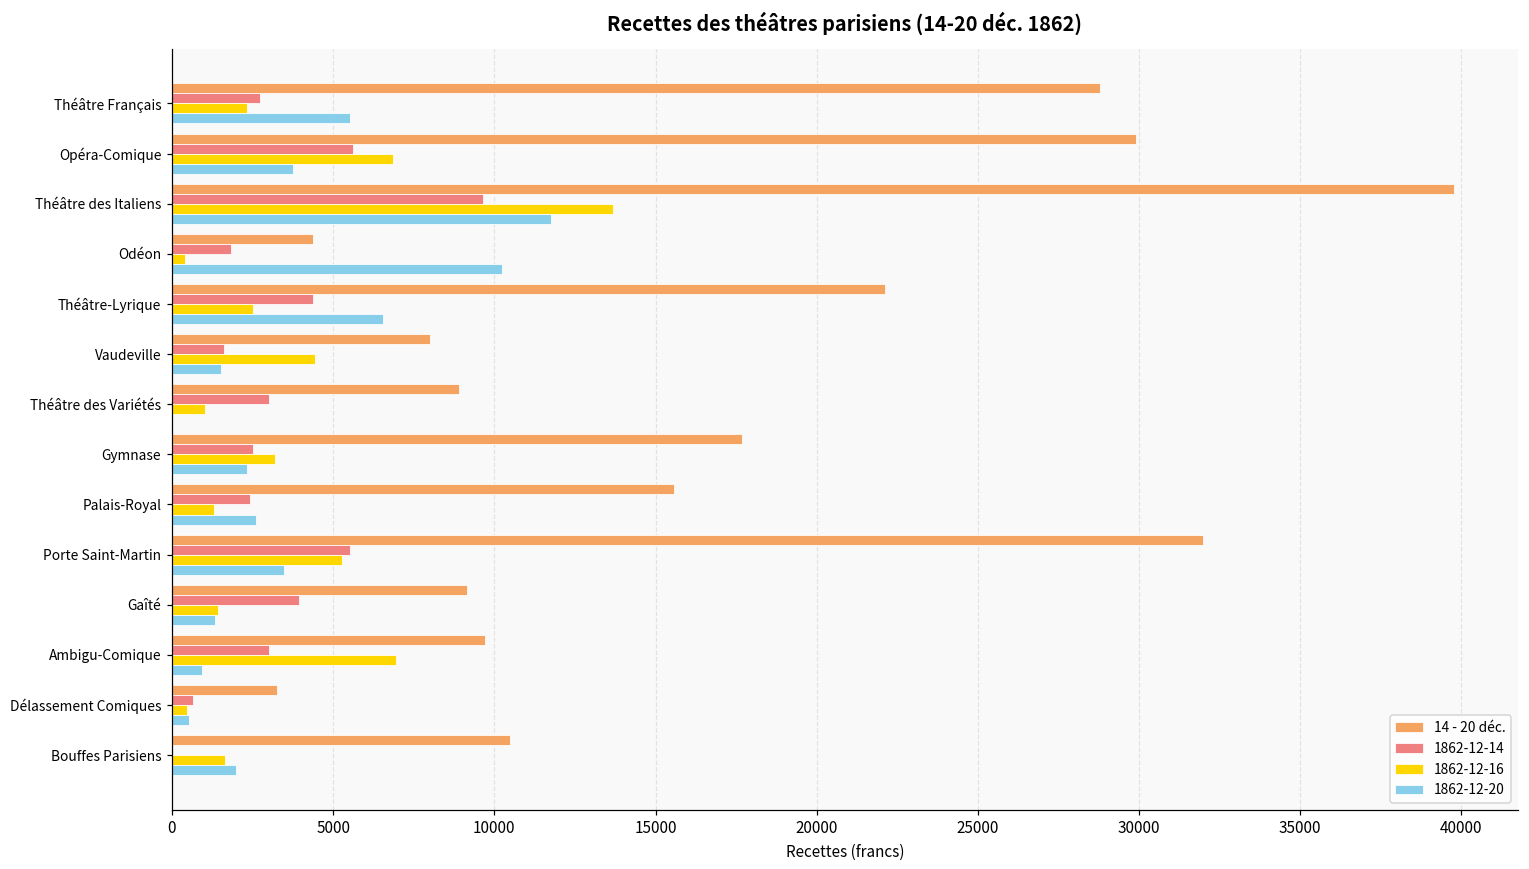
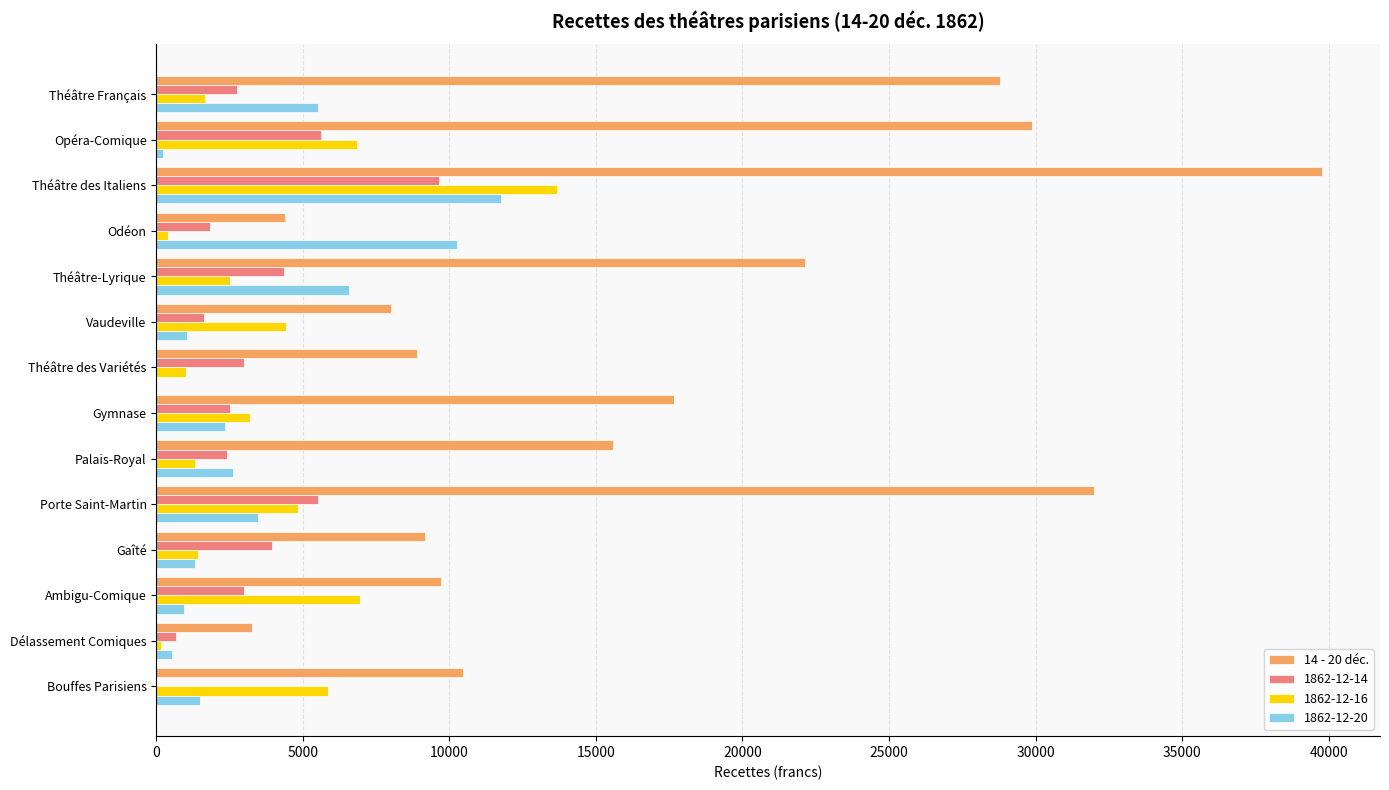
  {
    "1862-12-16": {
-     "Théâtre Français": 2300,
+     "Théâtre Français": 1700,
      "Opéra-Comique": 6900,
      "Théâtre des Italiens": 13700,
      "Odéon": 400,
      "Théâtre-Lyrique": 2500,
      "Vaudeville": 4400,
      "Théâtre des Variétés": 1000,
      "Gymnase": 3200,
      "Palais-Royal": 1300,
-     "Porte Saint-Martin": 5300,
+     "Porte Saint-Martin": 4800,
      "Gaîté": 1400,
      "Ambigu-Comique": 6900,
-     "Délassement Comiques": 500,
-     "Bouffes Parisiens": 1600
+     "Délassement Comiques": 100,
+     "Bouffes Parisiens": 5900
    },
    "1862-12-20": {
      "Théâtre Français": 5500,
-     "Opéra-Comique": 3700,
+     "Opéra-Comique": 200,
      "Théâtre des Italiens": 11800,
      "Odéon": 10300,
      "Théâtre-Lyrique": 6600,
-     "Vaudeville": 1500,
+     "Vaudeville": 1000,
      "Théâtre des Variétés": 0,
      "Gymnase": 2300,
      "Palais-Royal": 2600,
      "Porte Saint-Martin": 3500,
      "Gaîté": 1300,
      "Ambigu-Comique": 900,
      "Délassement Comiques": 500,
-     "Bouffes Parisiens": 2000
+     "Bouffes Parisiens": 1500
    }
  }
